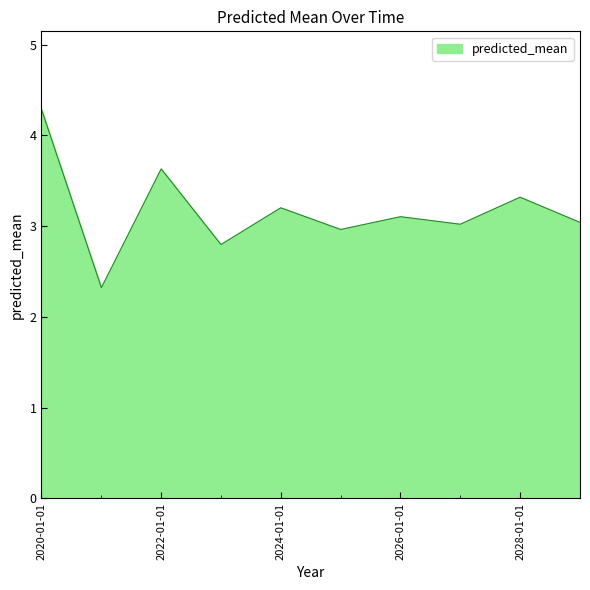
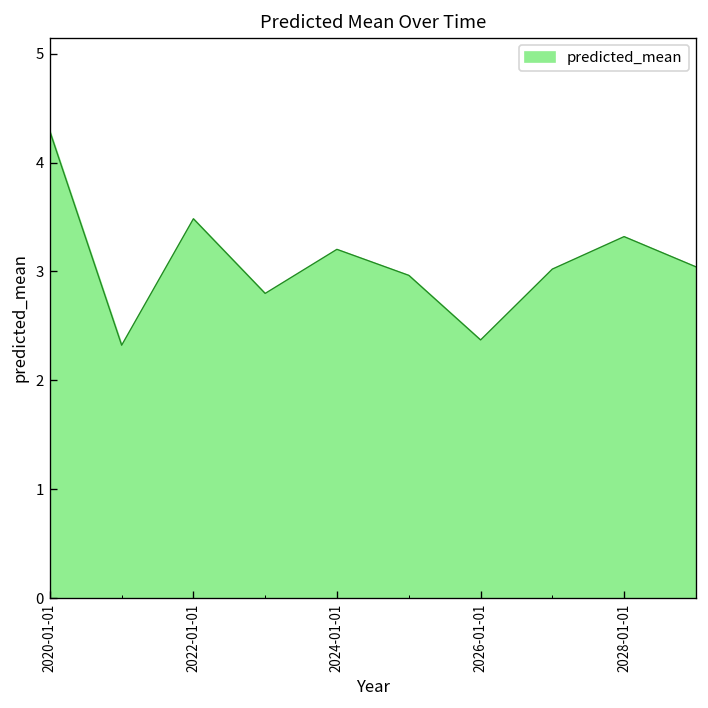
  {
    "2020-01-01": 4.3,
-   "2022-01-01": 3.6,
+   "2022-01-01": 3.5,
    "2024-01-01": 3.2,
-   "2026-01-01": 3.1,
+   "2026-01-01": 2.4,
    "2028-01-01": 3.3
  }
